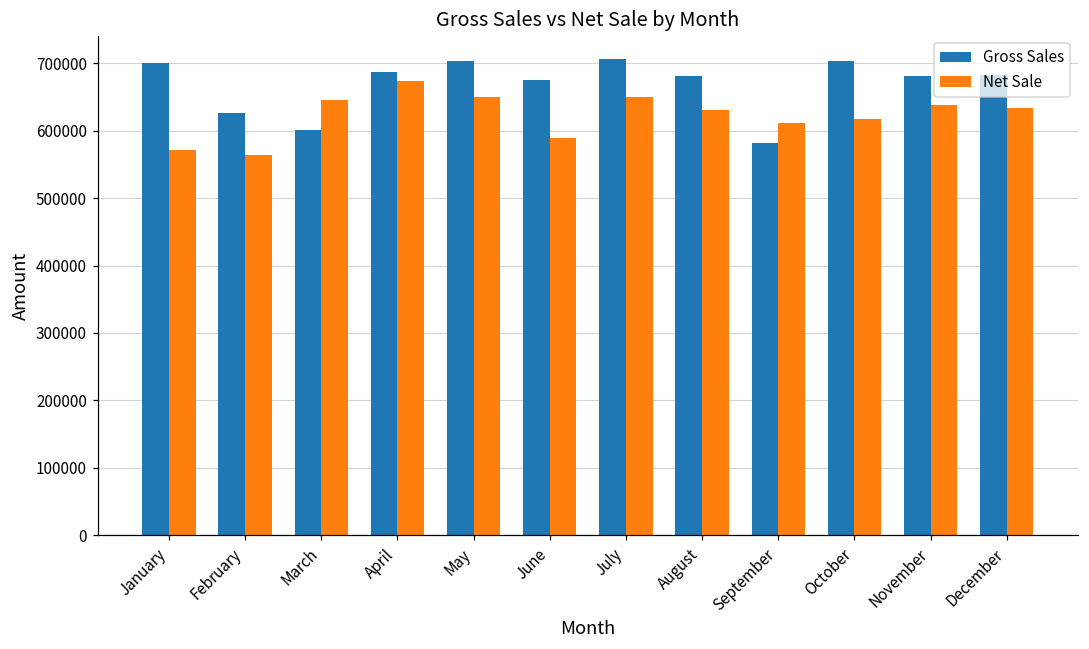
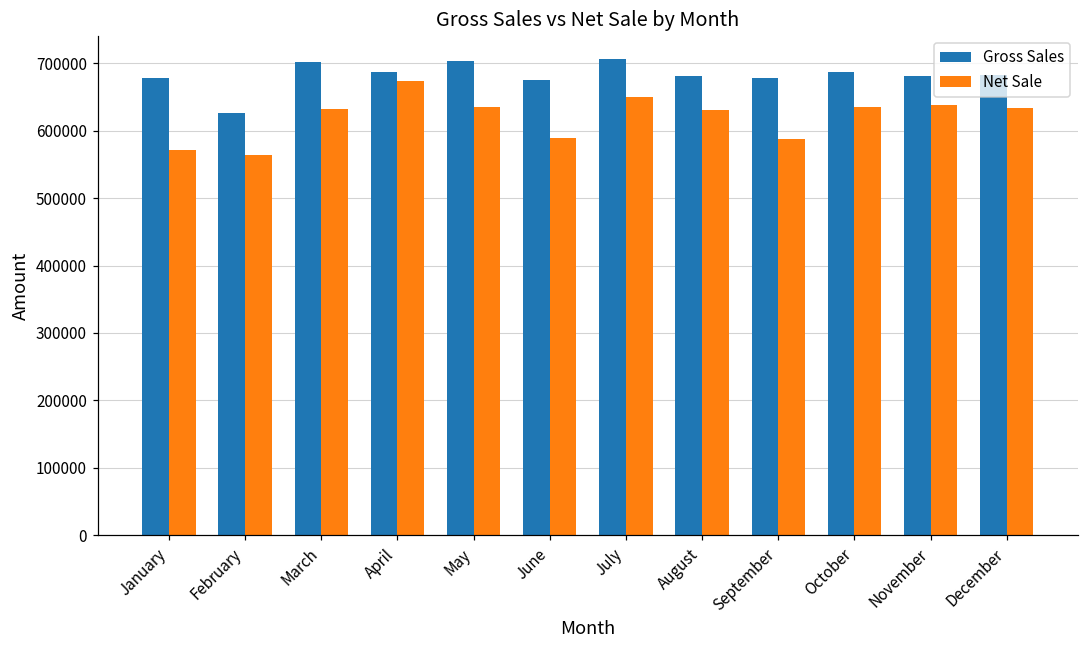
  {
    "Gross Sales": {
-     "January": 700000,
+     "January": 680000,
      "February": 630000,
-     "March": 600000,
+     "March": 700000,
      "April": 690000,
      "May": 700000,
      "June": 680000,
      "July": 710000,
      "August": 680000,
-     "September": 580000,
-     "October": 700000,
+     "September": 680000,
+     "October": 690000,
      "November": 680000
    },
    "Net Sale": {
      "January": 570000,
      "February": 560000,
-     "March": 650000,
+     "March": 630000,
      "April": 670000,
-     "May": 650000,
+     "May": 630000,
      "June": 590000,
      "July": 650000,
      "August": 630000,
-     "September": 610000,
-     "October": 620000,
+     "September": 590000,
+     "October": 640000,
      "November": 640000,
      "December": 630000
    }
  }
